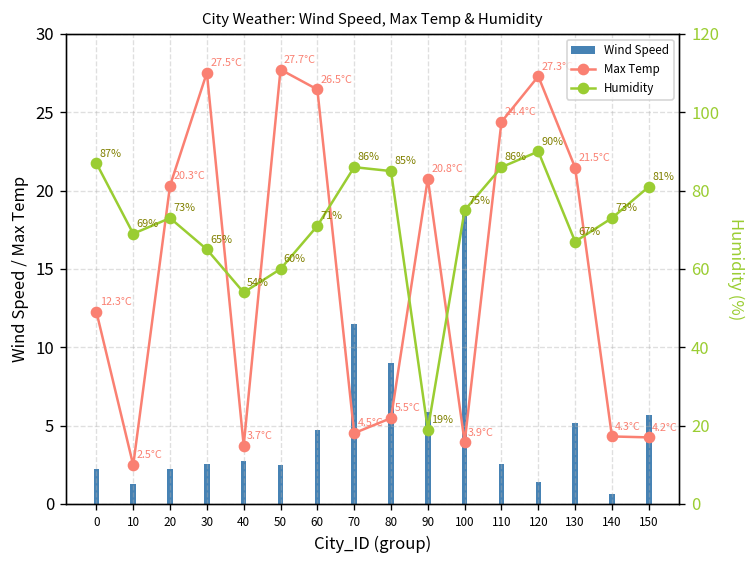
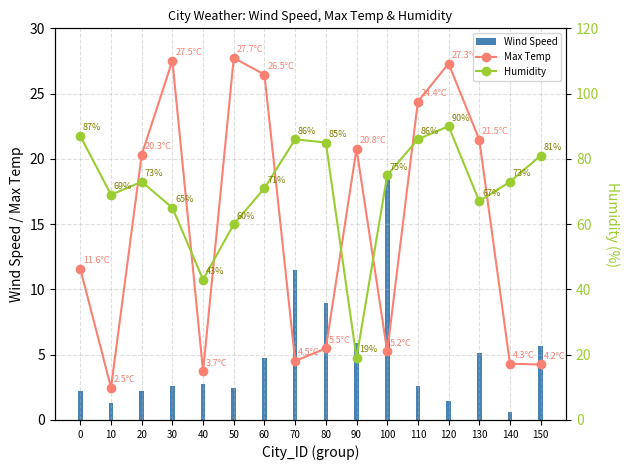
  {
    "Max Temp": {
-     "0": "12.3°C",
+     "0": "11.6°C",
      "10": "2.5°C",
      "20": "20.3°C",
      "30": "27.5°C",
      "40": "3.7°C",
      "50": "27.7°C",
      "60": "26.5°C",
      "70": "4.5°C",
      "80": "5.5°C",
      "90": "20.8°C",
-     "100": "3.9°C",
+     "100": "5.2°C",
      "110": "24.4°C",
      "130": "21.5°C",
      "140": "4.3°C",
      "150": "4.2°C"
    },
    "Humidity": {
      "0": "87%",
      "10": "69%",
      "20": "73%",
      "30": "65%",
-     "40": "54%",
+     "40": "43%",
      "50": "60%",
      "60": "71%",
      "70": "86%",
      "80": "85%",
      "90": "19%",
      "100": "75%",
      "110": "86%",
      "120": "90%",
      "130": "67%",
      "140": "73%",
      "150": "81%"
    }
  }
